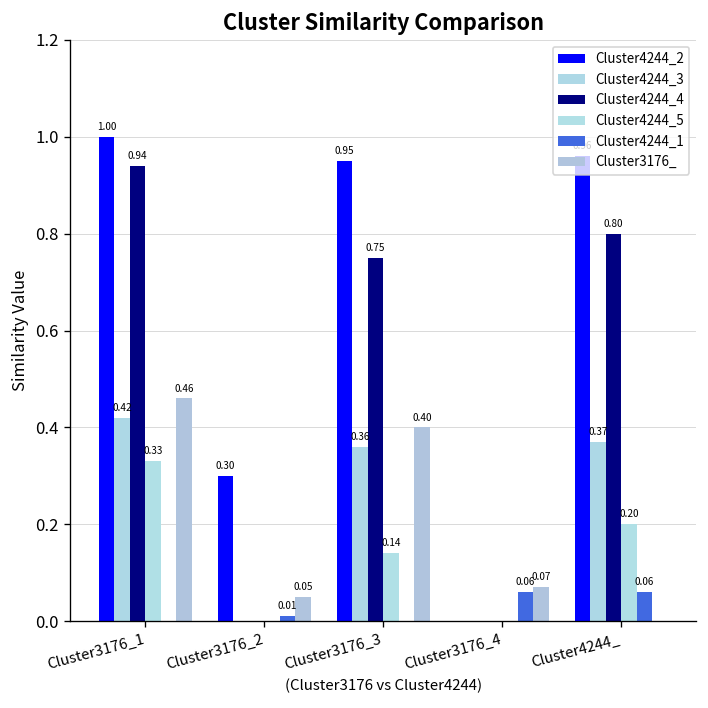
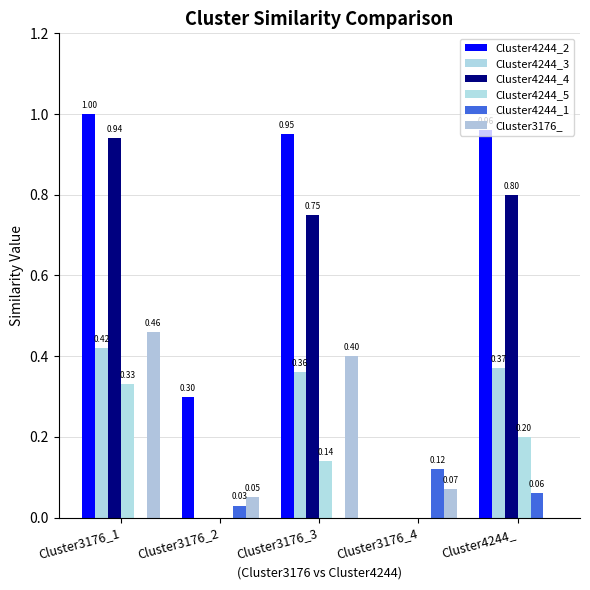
  {
    "Cluster4244_2": {
      "Cluster3176_1": 1.00,
      "Cluster3176_2": 0.30,
      "Cluster3176_3": 0.95
    },
    "Cluster4244_4": {
      "Cluster3176_1": 0.94,
      "Cluster3176_3": 0.75,
      "Cluster4244_": 0.80
    },
    "Cluster4244_1": {
-     "Cluster3176_2": 0.01,
-     "Cluster3176_4": 0.06,
+     "Cluster3176_2": 0.03,
+     "Cluster3176_4": 0.12,
      "Cluster4244_": 0.06
    }
  }
